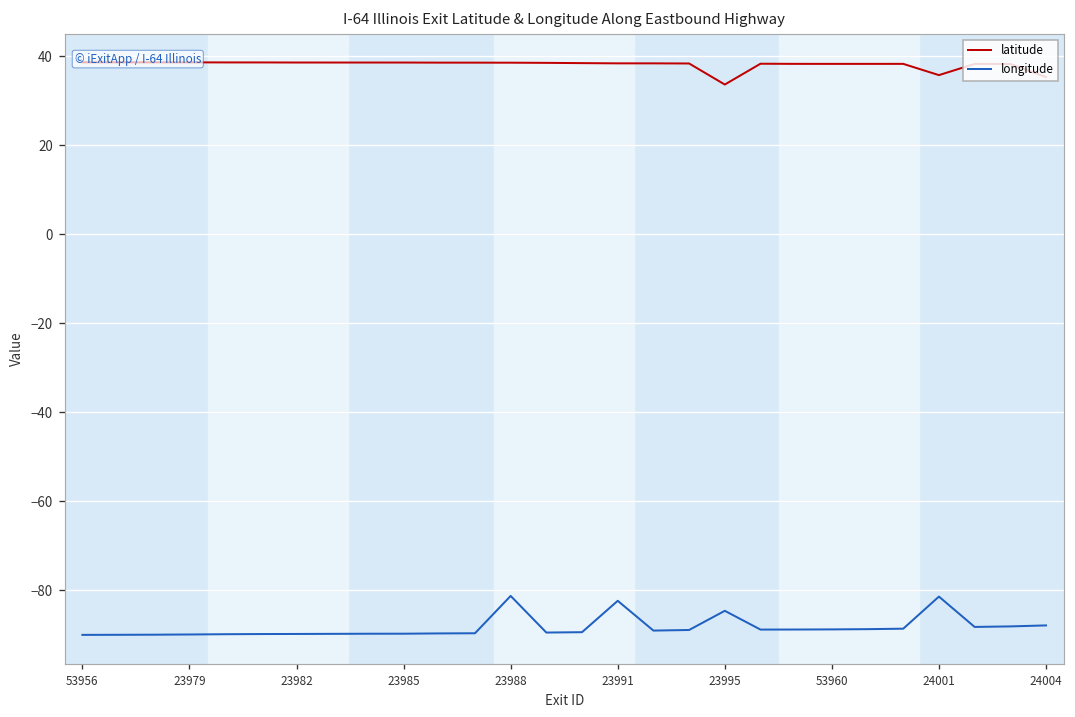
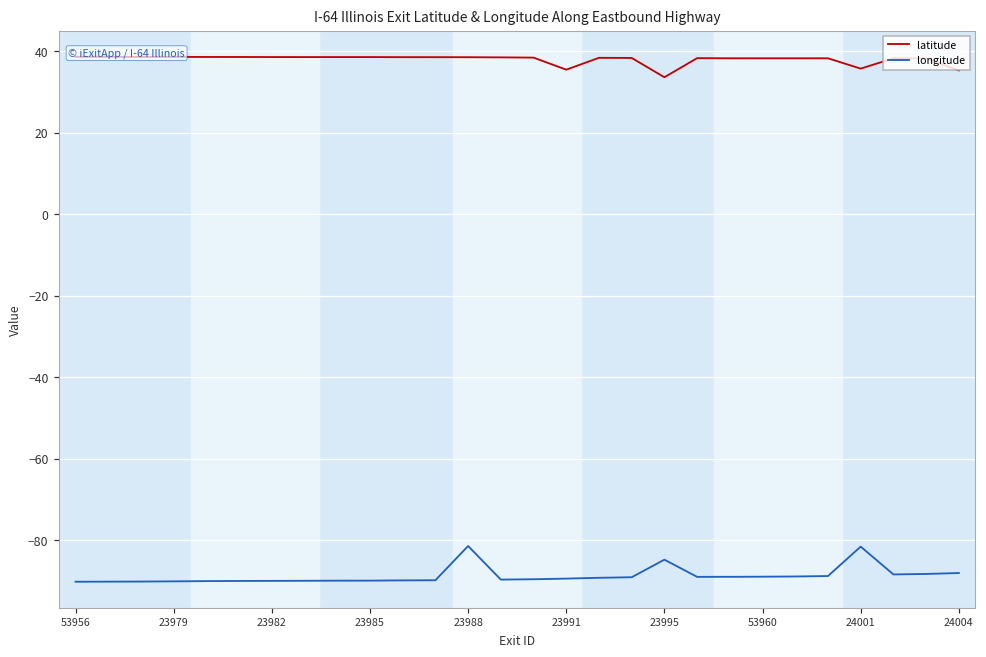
  {
    "latitude": {
      "23982": 39,
      "23985": 39,
      "23988": 39,
-     "23991": 38,
+     "23991": 35,
      "23995": 34,
      "53960": 38,
      "24001": 36
    },
    "longitude": {
      "53956": -90,
      "23979": -90,
      "23982": -90,
      "23985": -90,
      "23988": -81,
-     "23991": -82,
+     "23991": -89,
      "23995": -85,
      "53960": -89,
      "24001": -82,
      "24004": -88
    }
  }
